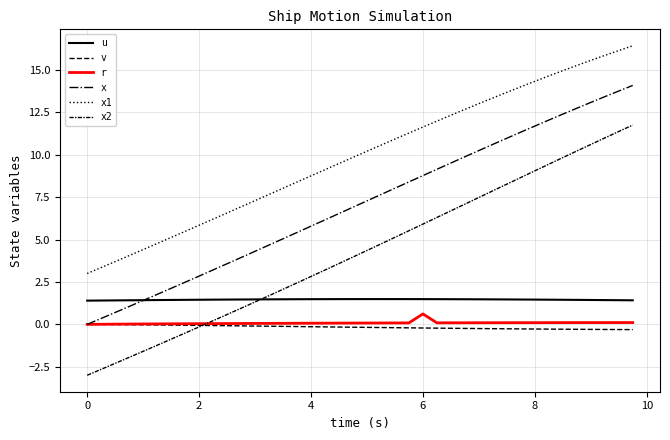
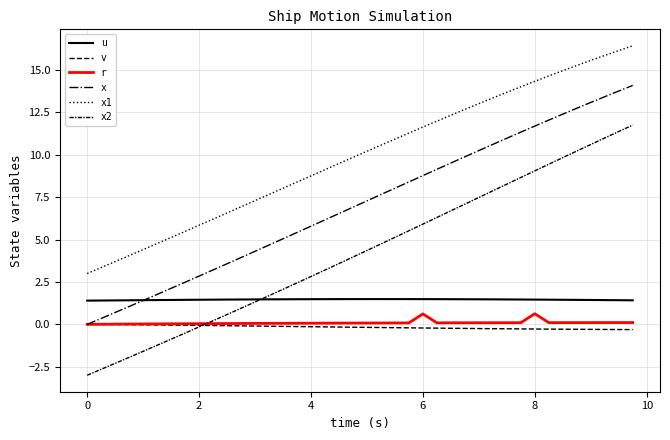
  {
    "r": {
      "4": 0.1,
      "6": 0.6,
-     "8": 0.1
+     "8": 0.6
    }
  }
